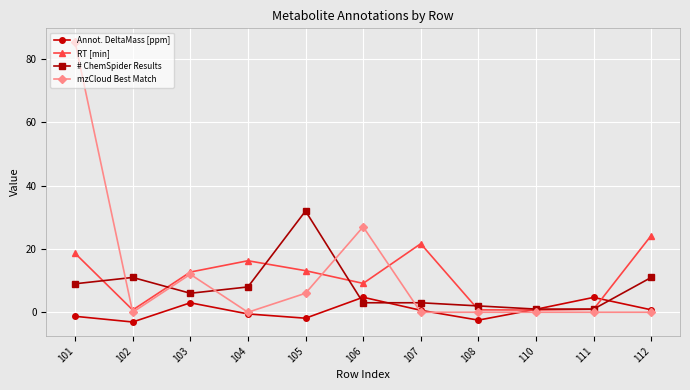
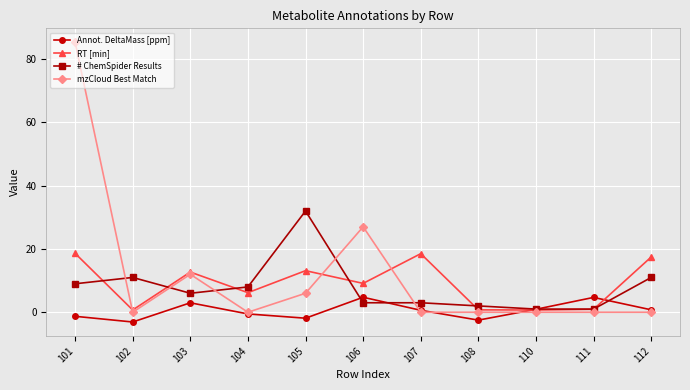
  {
    "RT [min]": {
      "101": 19,
-     "104": 16,
+     "104": 6,
      "105": 13,
      "106": 9,
-     "107": 22,
-     "112": 24
+     "107": 19,
+     "112": 17
    },
    "mzCloud Best Match": {
      "105": 6,
      "106": 27,
      "111": 0
    }
  }
